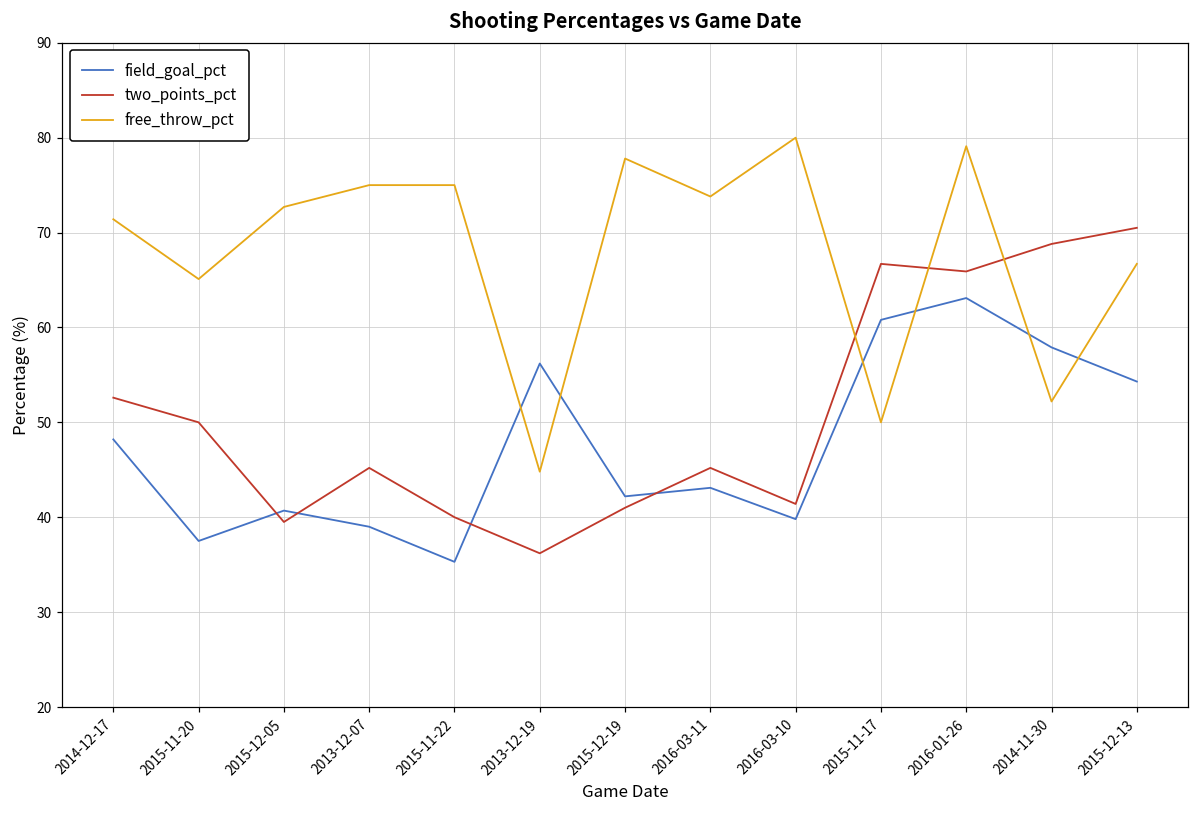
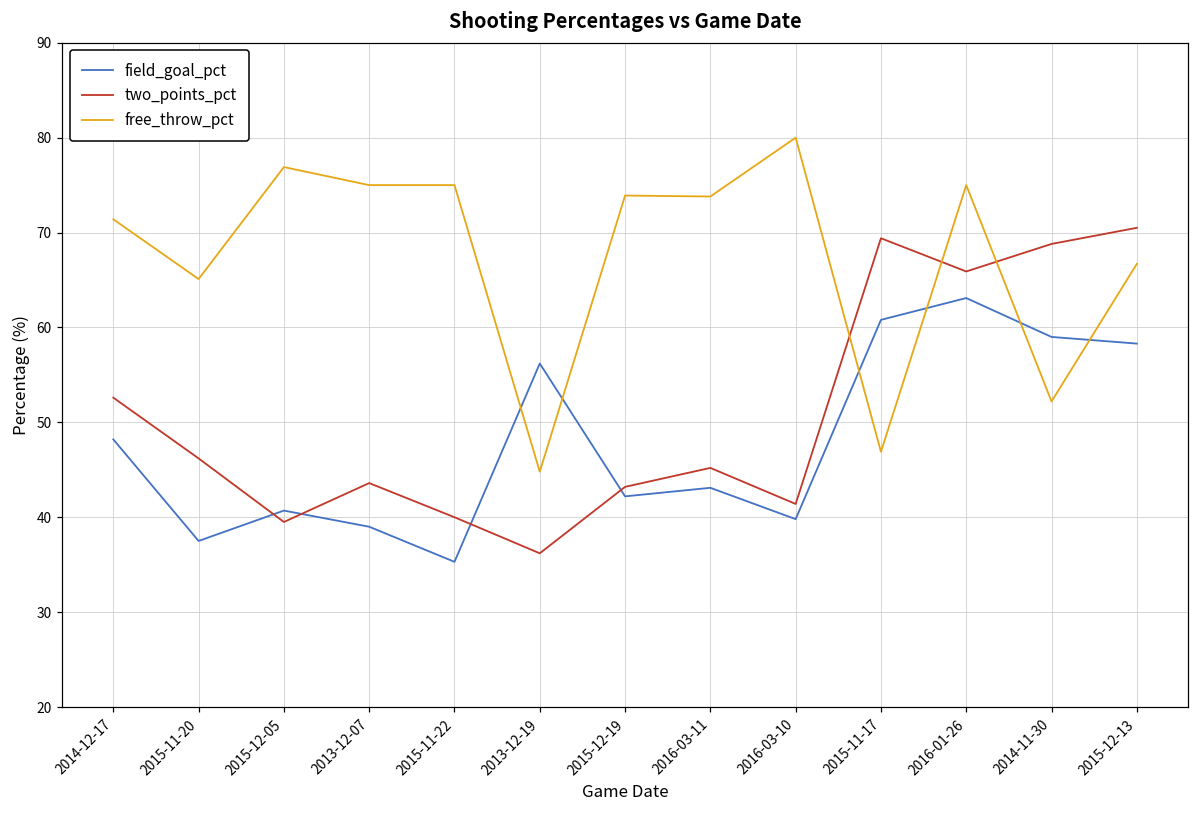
  {
    "field_goal_pct": {
      "2014-12-17": 48,
      "2015-11-20": 38,
      "2015-12-05": 41,
      "2013-12-07": 39,
      "2015-11-22": 35,
      "2013-12-19": 56,
      "2015-12-19": 42,
      "2016-03-11": 43,
      "2016-03-10": 40,
      "2015-11-17": 61,
      "2016-01-26": 63,
-     "2014-11-30": 58,
-     "2015-12-13": 54
+     "2014-11-30": 59,
+     "2015-12-13": 58
    },
    "two_points_pct": {
      "2014-12-17": 53,
-     "2015-11-20": 50,
+     "2015-11-20": 46,
      "2015-12-05": 40,
-     "2013-12-07": 45,
+     "2013-12-07": 44,
      "2015-11-22": 40,
      "2013-12-19": 36,
-     "2015-12-19": 41,
+     "2015-12-19": 43,
      "2016-03-11": 45,
      "2016-03-10": 41,
-     "2015-11-17": 67,
+     "2015-11-17": 69,
      "2016-01-26": 66,
      "2014-11-30": 69,
      "2015-12-13": 71
    },
    "free_throw_pct": {
      "2014-12-17": 71,
      "2015-11-20": 65,
-     "2015-12-05": 73,
+     "2015-12-05": 77,
      "2013-12-07": 75,
      "2015-11-22": 75,
      "2013-12-19": 45,
-     "2015-12-19": 78,
+     "2015-12-19": 74,
      "2016-03-11": 74,
      "2016-03-10": 80,
-     "2015-11-17": 50,
-     "2016-01-26": 79,
+     "2015-11-17": 47,
+     "2016-01-26": 75,
      "2014-11-30": 52,
      "2015-12-13": 67
    }
  }
